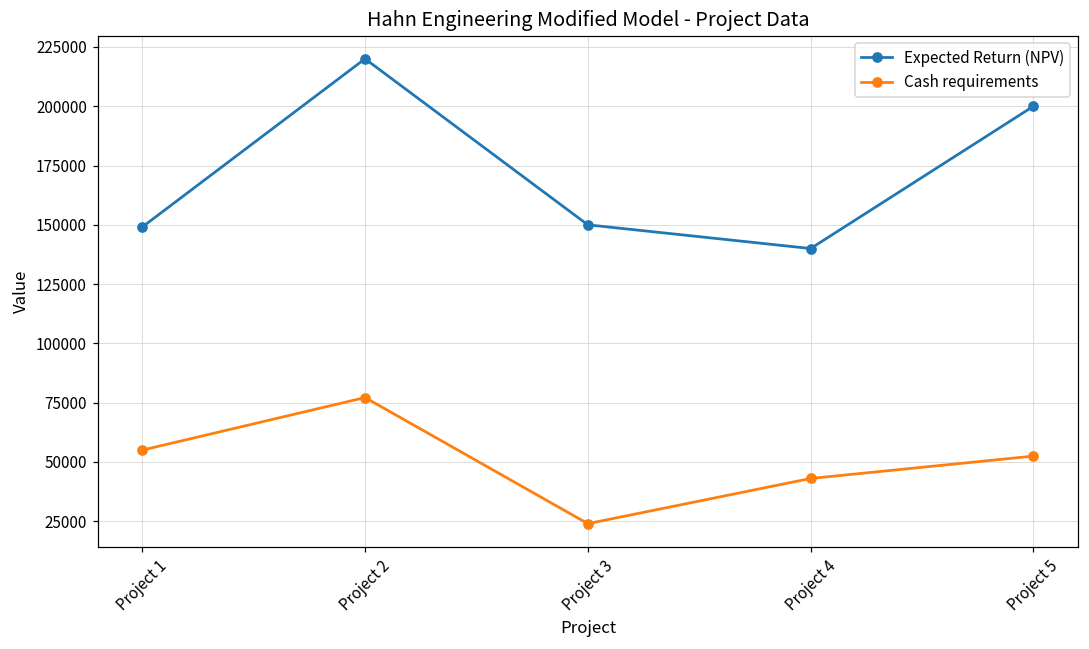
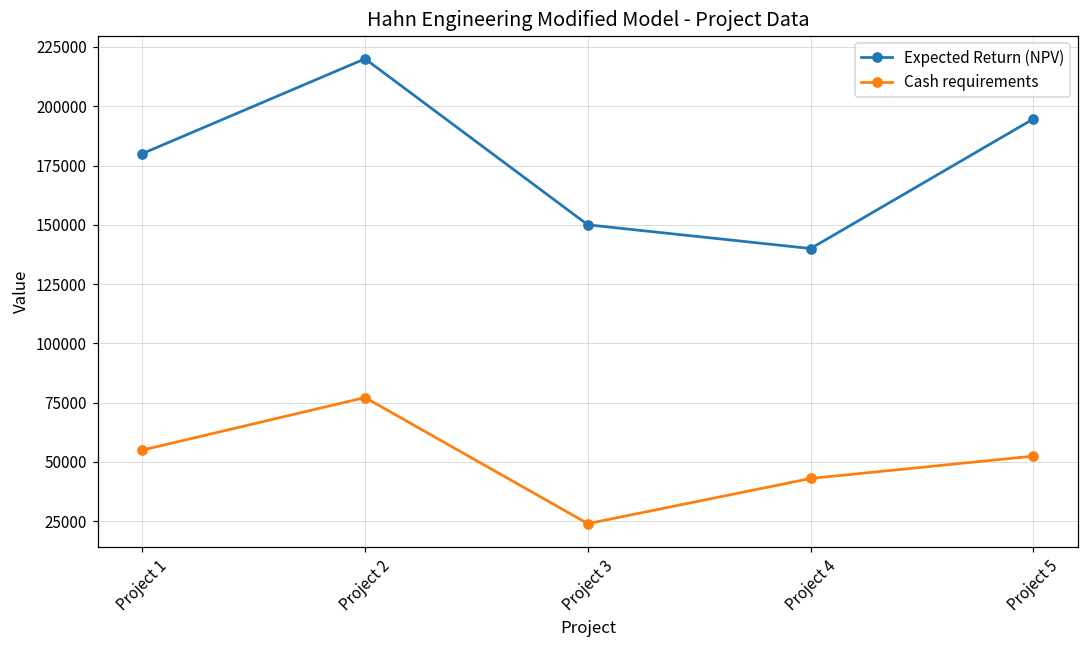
  {
    "Expected Return (NPV)": {
-     "Project 1": 149000,
+     "Project 1": 180000,
      "Project 2": 220000,
      "Project 3": 150000,
      "Project 4": 140000,
-     "Project 5": 200000
+     "Project 5": 195000
    },
    "Cash requirements": {
      "Project 1": 55000,
      "Project 2": 77000,
      "Project 3": 24000,
      "Project 4": 43000,
      "Project 5": 52000
    }
  }
